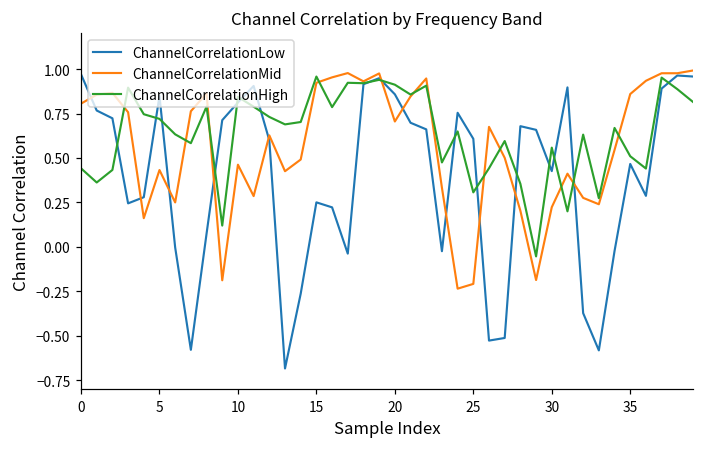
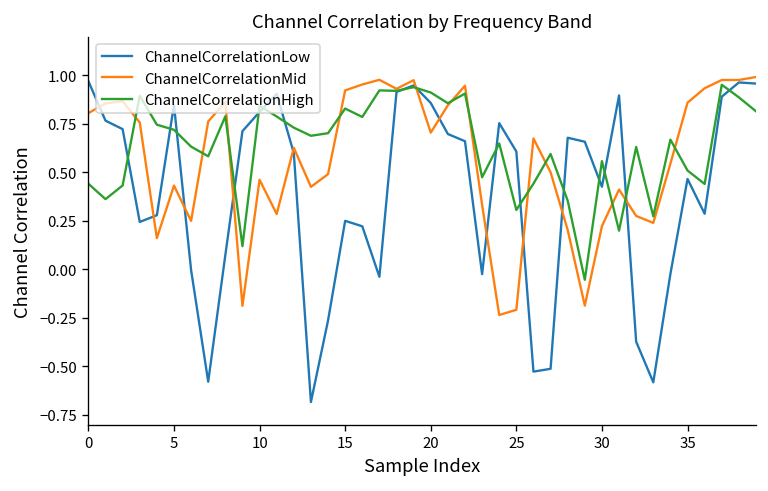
  {
    "ChannelCorrelationLow": {
      "0": 0.97,
      "15": 0.25,
      "20": 0.86,
      "25": 0.61,
      "30": 0.43,
      "35": 0.47
    },
    "ChannelCorrelationMid": {
      "0": 0.81,
      "5": 0.43,
      "10": 0.46,
      "15": 0.92,
      "20": 0.71,
      "25": -0.21,
      "30": 0.22,
      "35": 0.86
    },
    "ChannelCorrelationHigh": {
      "0": 0.44,
      "5": 0.72,
-     "15": 0.96,
+     "15": 0.83,
      "20": 0.91,
      "25": 0.31,
      "30": 0.56,
      "35": 0.51
    }
  }
